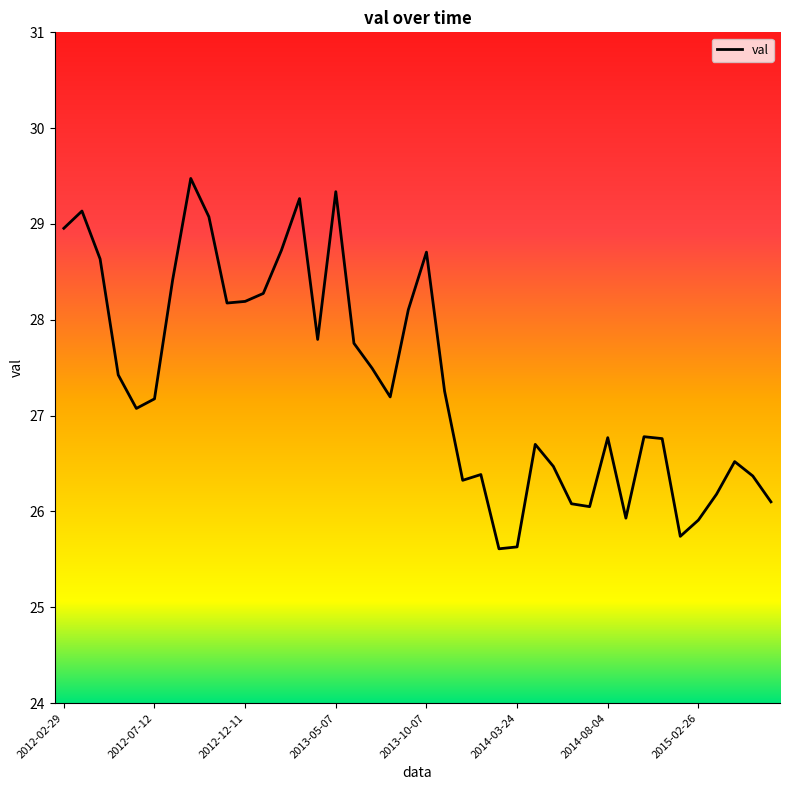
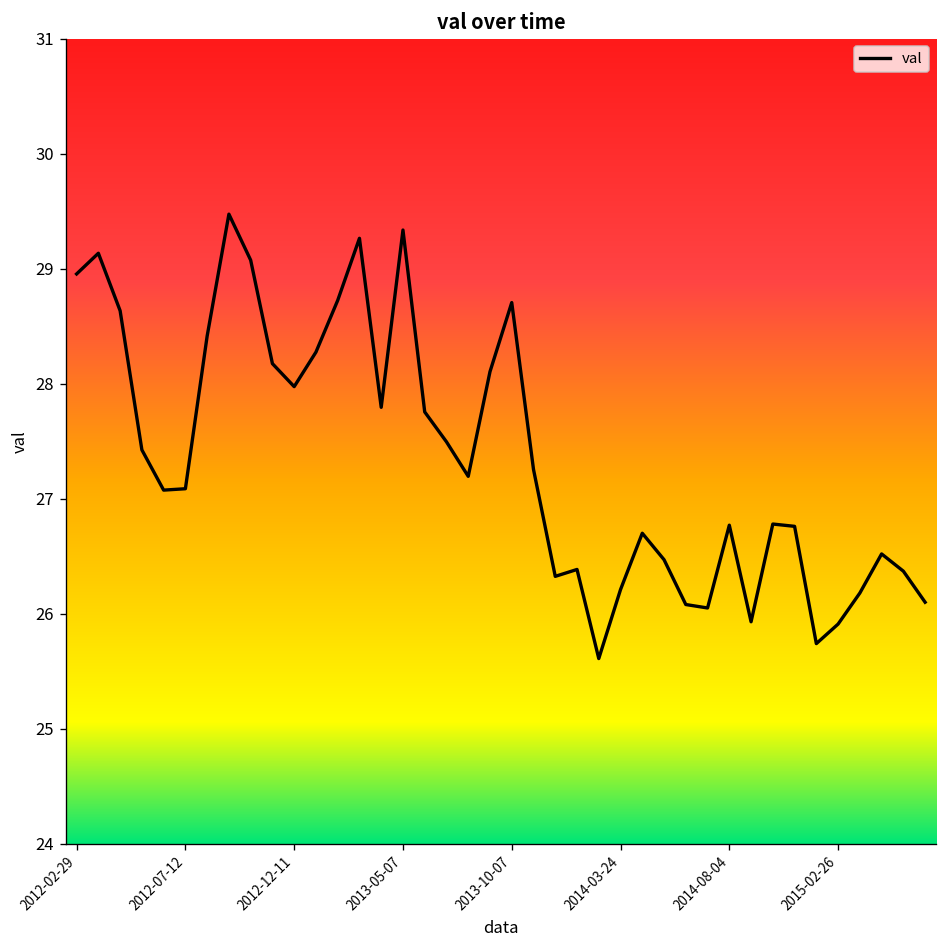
  {
    "2012-02-29": 29.0,
-   "2012-07-12": 27.2,
-   "2012-12-11": 28.2,
+   "2012-07-12": 27.1,
+   "2012-12-11": 28.0,
    "2013-05-07": 29.3,
    "2013-10-07": 28.7,
-   "2014-03-24": 25.6,
+   "2014-03-24": 26.2,
    "2014-08-04": 26.8,
    "2015-02-26": 25.9
  }
